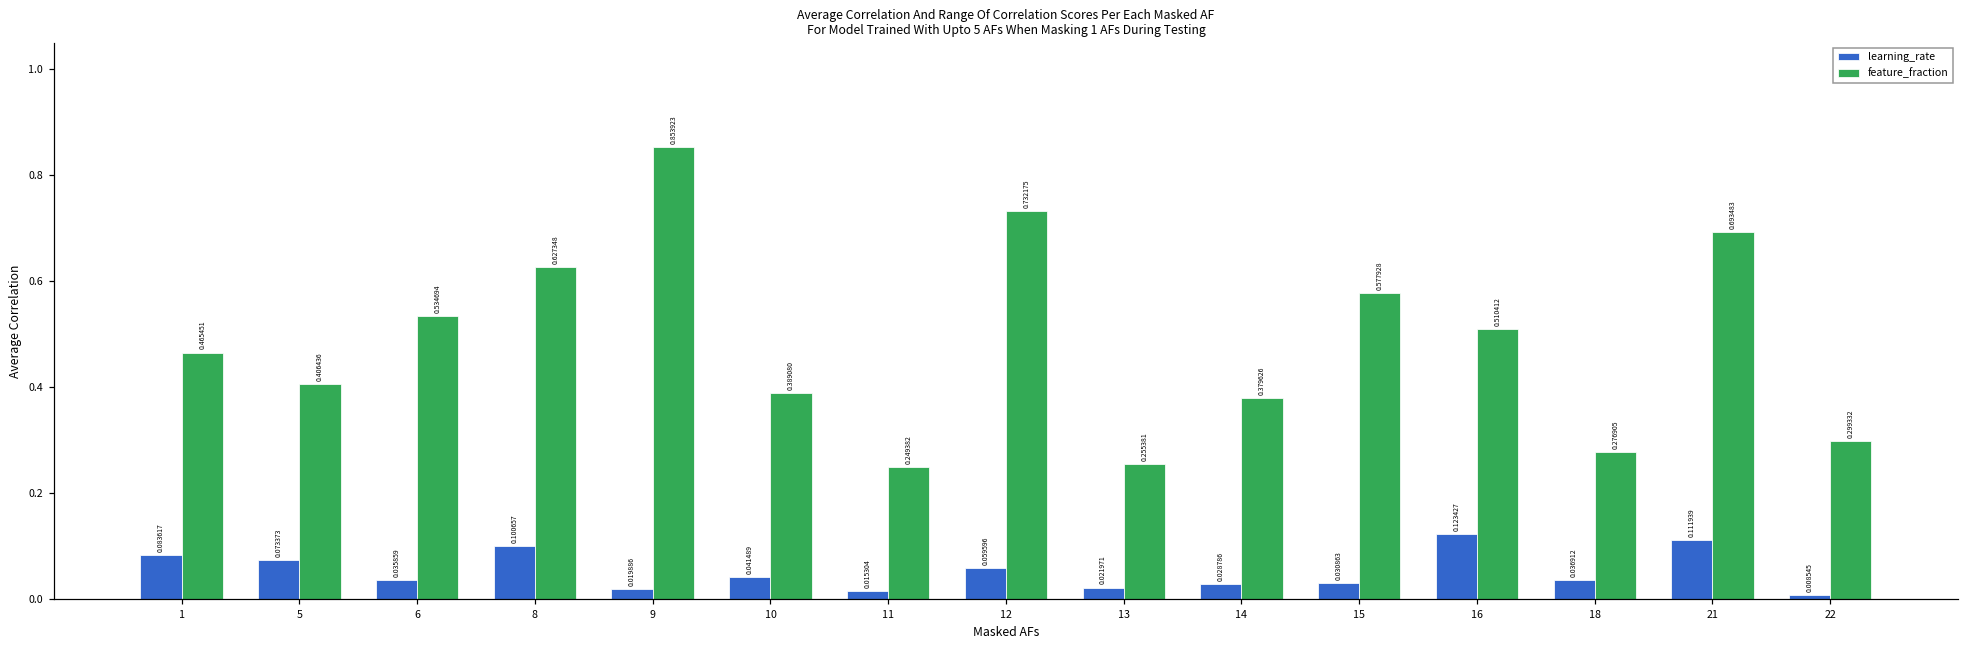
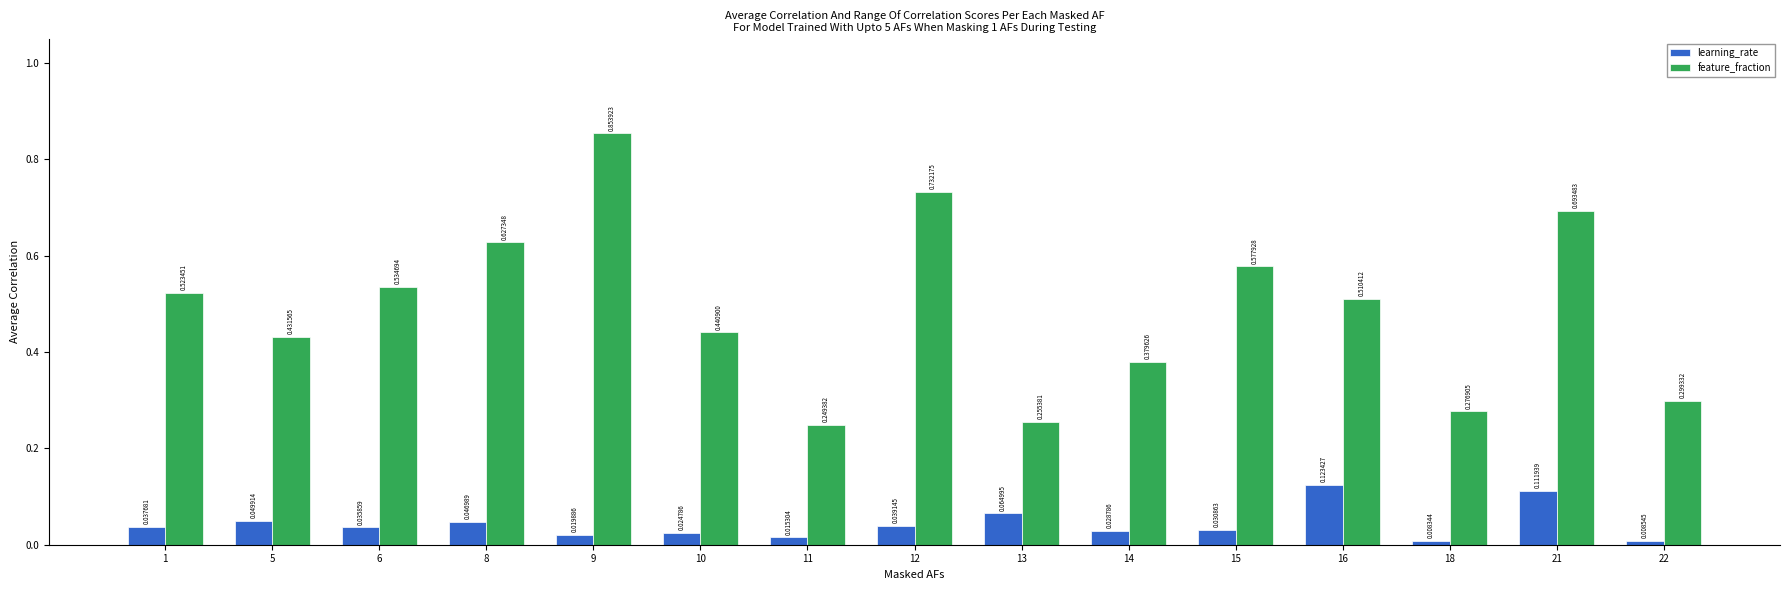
  {
    "learning_rate": {
-     "1": 0.083617,
-     "5": 0.073373,
+     "1": 0.037681,
+     "5": 0.049914,
      "6": 0.035859,
-     "8": 0.100657,
+     "8": 0.046989,
      "9": 0.019886,
-     "10": 0.041489,
+     "10": 0.024786,
      "11": 0.015304,
-     "12": 0.059596,
-     "13": 0.021971,
+     "12": 0.039145,
+     "13": 0.064995,
      "14": 0.028786,
      "15": 0.030863,
      "16": 0.123427,
-     "18": 0.036912,
+     "18": 0.008344,
      "21": 0.111939,
      "22": 0.008545
    },
    "feature_fraction": {
-     "1": 0.465451,
-     "5": 0.406436,
+     "1": 0.523451,
+     "5": 0.431565,
      "6": 0.534694,
      "8": 0.627348,
      "9": 0.853923,
-     "10": 0.389080,
+     "10": 0.440900,
      "11": 0.249382,
      "12": 0.732175,
      "13": 0.255381,
      "14": 0.379626,
      "15": 0.577928,
      "16": 0.510412,
      "18": 0.276905,
      "21": 0.693483,
      "22": 0.299332
    }
  }
